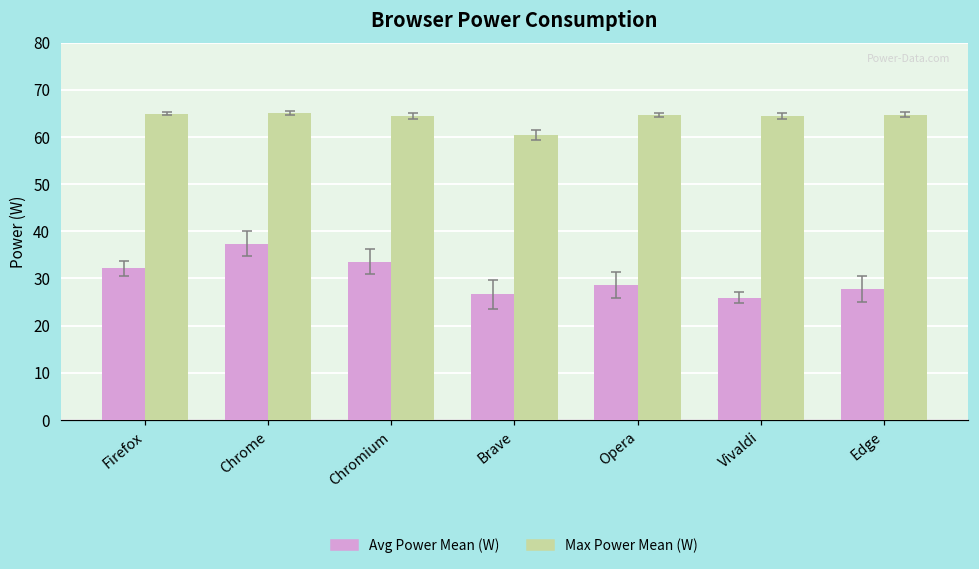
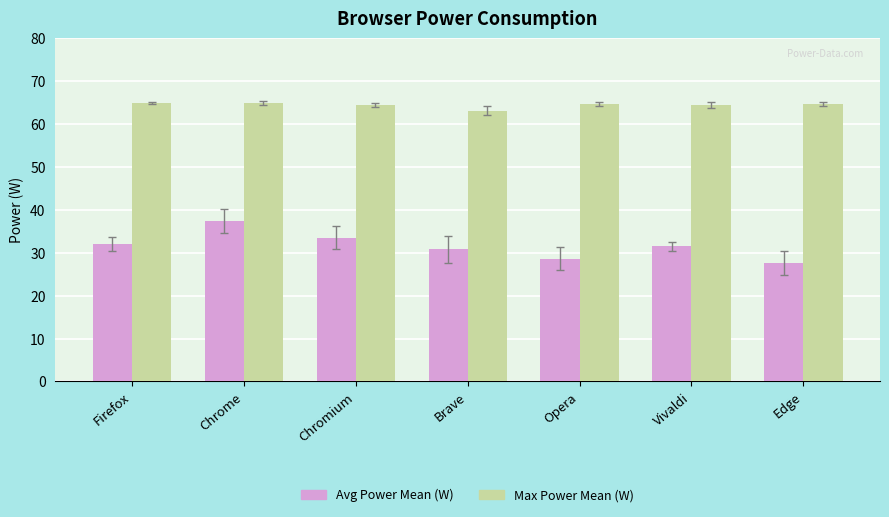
  {
    "Avg Power Mean (W)": {
      "Firefox": 32,
      "Chrome": 37,
      "Chromium": 34,
-     "Brave": 27,
+     "Brave": 31,
      "Opera": 29,
-     "Vivaldi": 26,
+     "Vivaldi": 31,
      "Edge": 28
    },
    "Max Power Mean (W)": {
      "Firefox": 65,
      "Chrome": 65,
      "Chromium": 64,
-     "Brave": 60,
+     "Brave": 63,
      "Opera": 65,
      "Vivaldi": 64,
      "Edge": 65
    }
  }
